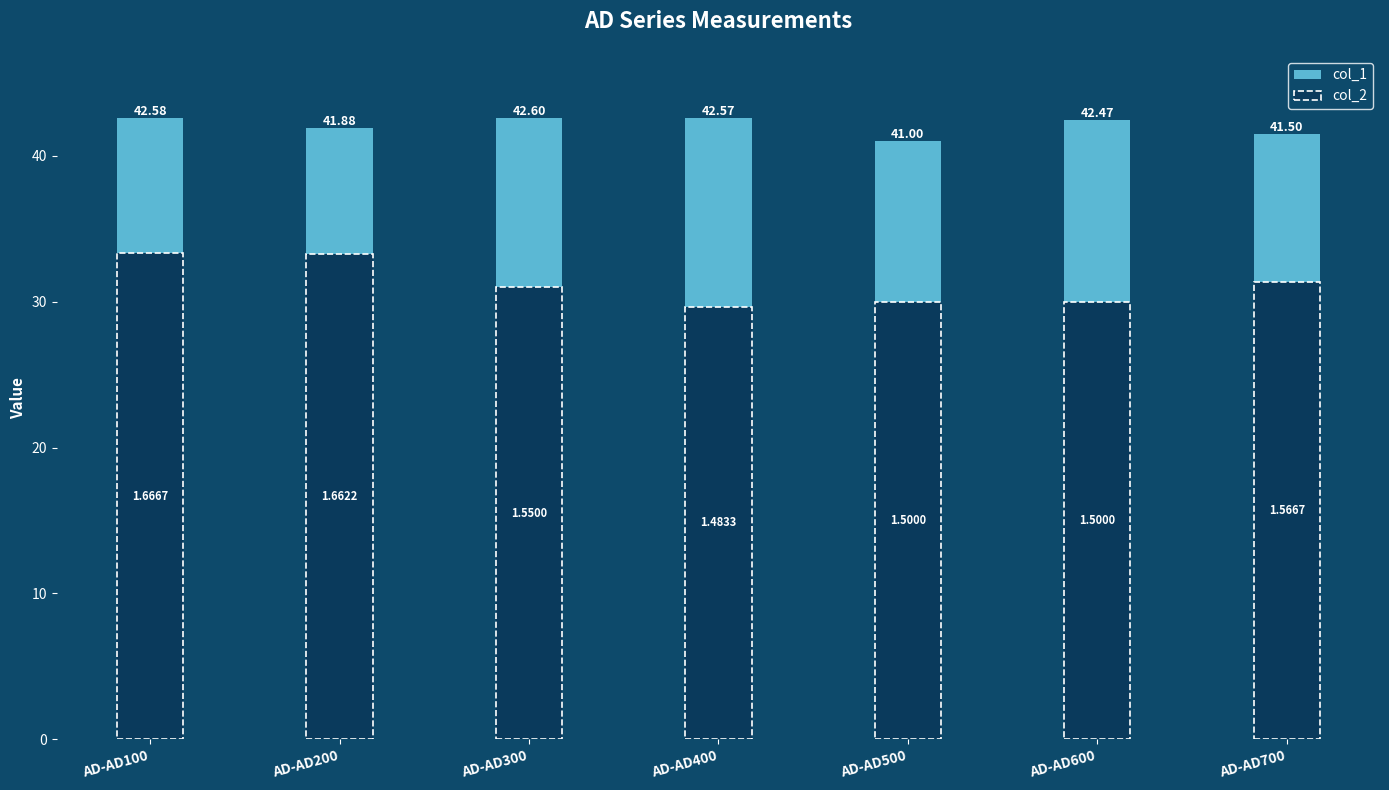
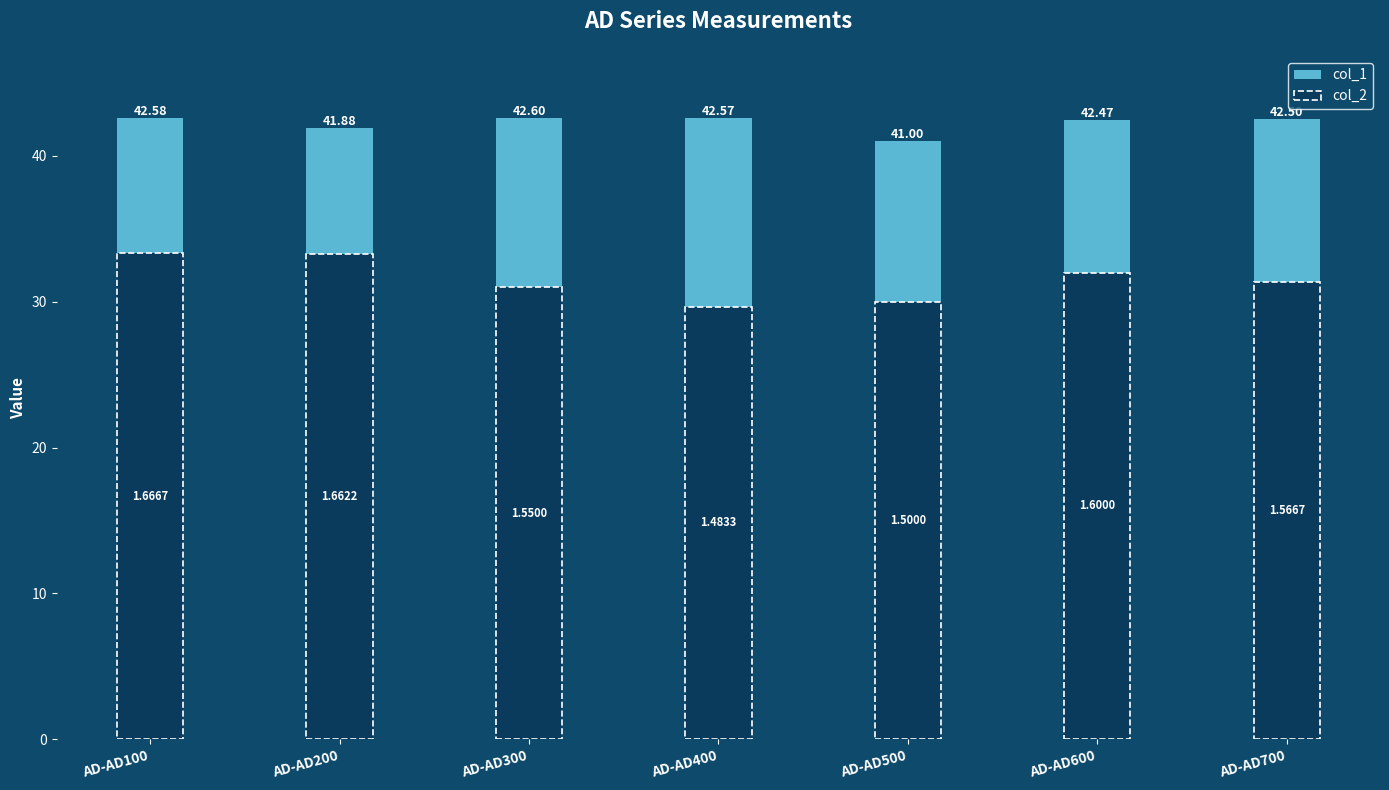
  {
    "col_1": {
      "AD-AD100": 42.58,
      "AD-AD200": 41.88,
      "AD-AD300": 42.60,
      "AD-AD400": 42.57,
      "AD-AD500": 41.00,
      "AD-AD600": 42.47,
-     "AD-AD700": 41.50
+     "AD-AD700": 42.50
    },
    "col_2": {
-     "AD-AD600": 1.5000
+     "AD-AD600": 1.6000
    }
  }
